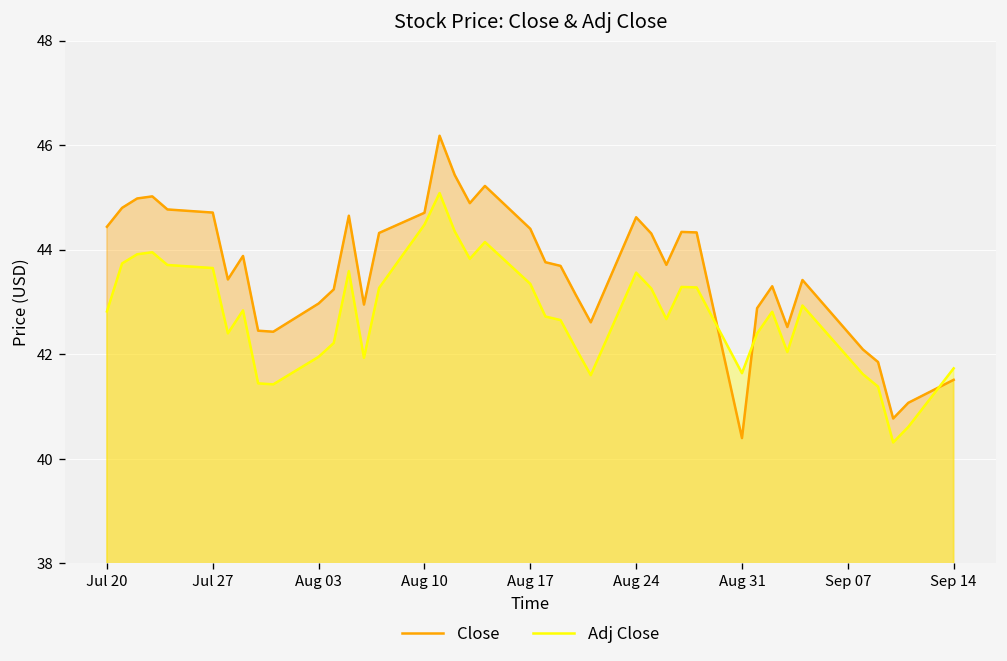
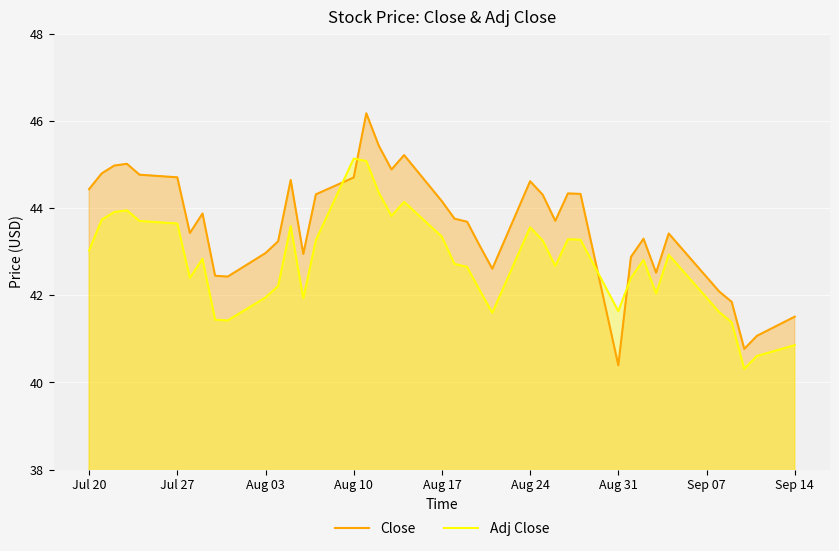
  {
    "Close": {
      "Jul 20": 44.4,
      "Jul 27": 44.7,
      "Aug 03": 43.0,
      "Aug 10": 44.7,
-     "Aug 17": 44.4,
+     "Aug 17": 44.2,
      "Aug 24": 44.6,
      "Aug 31": 40.4,
      "Sep 14": 41.5
    },
    "Adj Close": {
-     "Jul 20": 42.8,
+     "Jul 20": 43.0,
      "Jul 27": 43.6,
      "Aug 03": 41.9,
-     "Aug 10": 44.5,
+     "Aug 10": 45.1,
      "Aug 17": 43.3,
      "Aug 24": 43.6,
      "Aug 31": 41.6,
-     "Sep 14": 41.7
+     "Sep 14": 40.9
    }
  }
